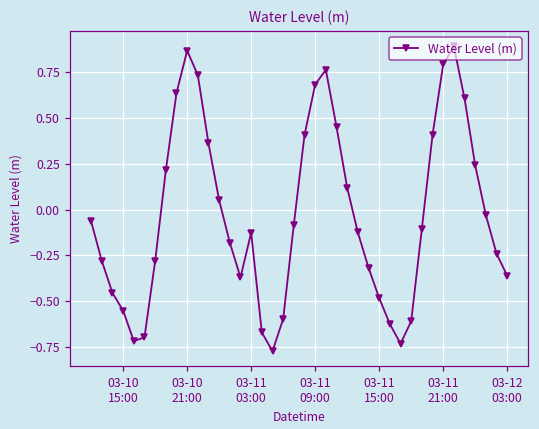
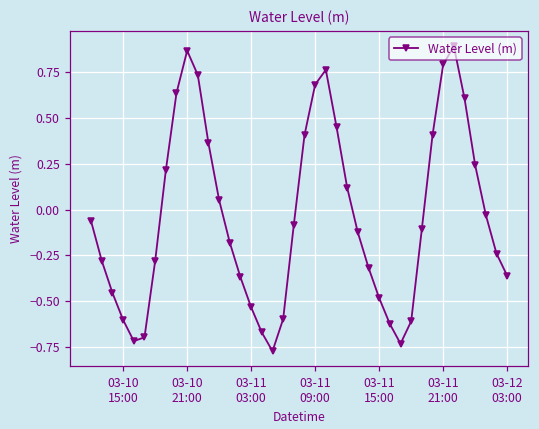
  {
-   "03-10 15:00": -0.55,
+   "03-10 15:00": -0.60,
    "03-10 21:00": 0.87,
-   "03-11 03:00": -0.13,
+   "03-11 03:00": -0.53,
    "03-11 09:00": 0.68,
    "03-11 15:00": -0.48,
    "03-11 21:00": 0.79,
    "03-12 03:00": -0.36
  }
